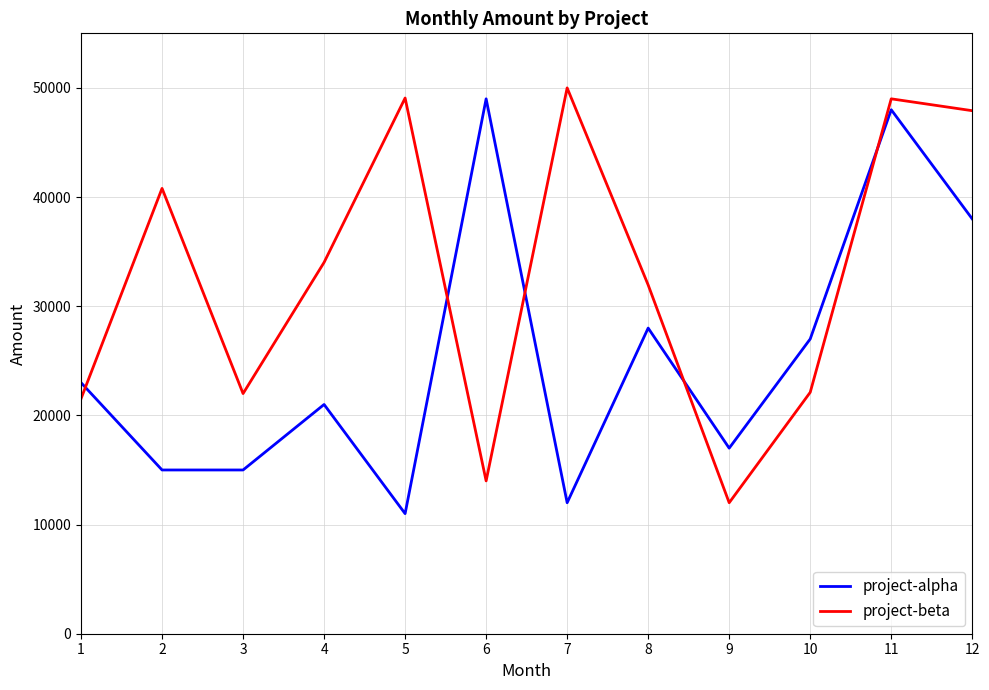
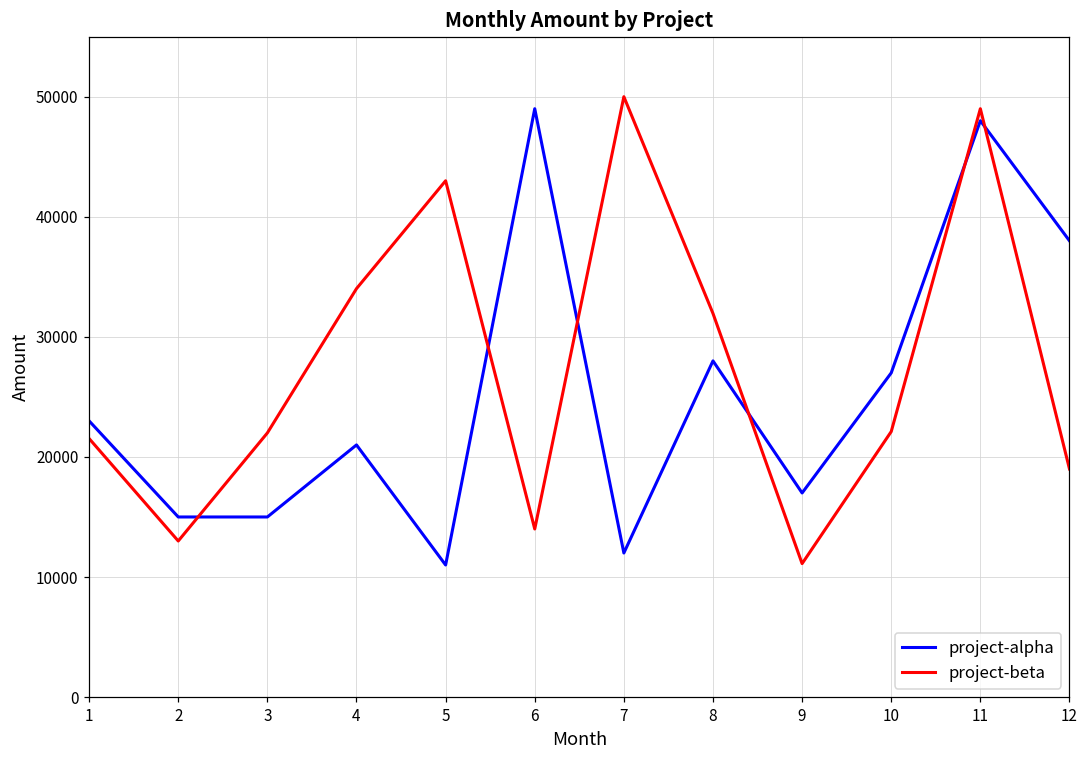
  {
    "project-alpha": {
      "1": 23000,
      "2": 15000,
      "3": 15000,
      "4": 21000,
      "5": 11000,
      "6": 49000,
      "7": 12000,
      "8": 28000,
      "9": 17000,
      "10": 27000,
      "11": 48000,
      "12": 38000
    },
    "project-beta": {
      "1": 21500,
-     "2": 40800,
+     "2": 13000,
      "3": 22000,
      "4": 34000,
-     "5": 49100,
+     "5": 43000,
      "6": 14000,
      "7": 50000,
      "8": 31900,
-     "9": 12000,
+     "9": 11100,
      "10": 22100,
      "11": 49000,
-     "12": 47900
+     "12": 19000
    }
  }
